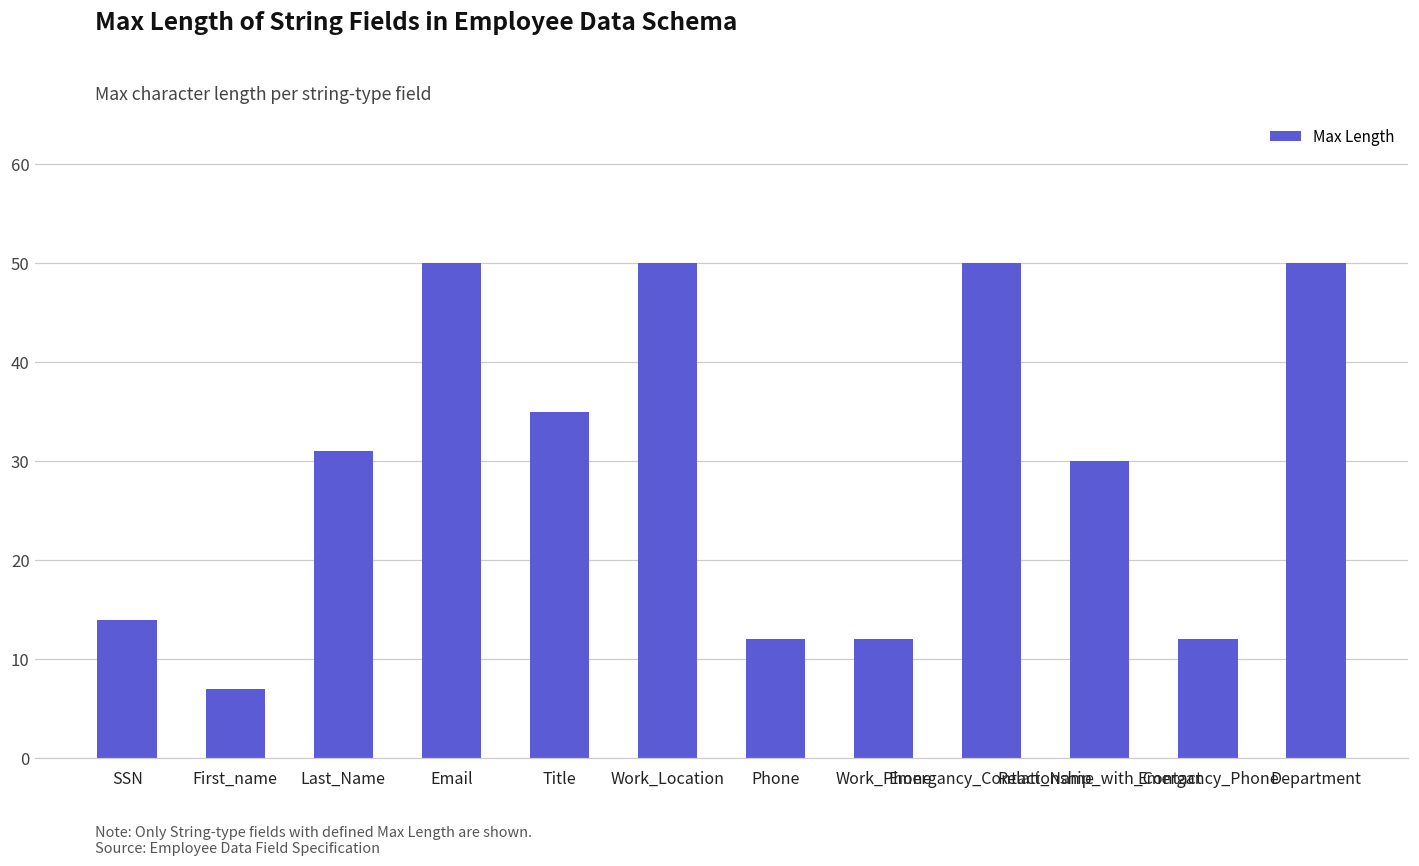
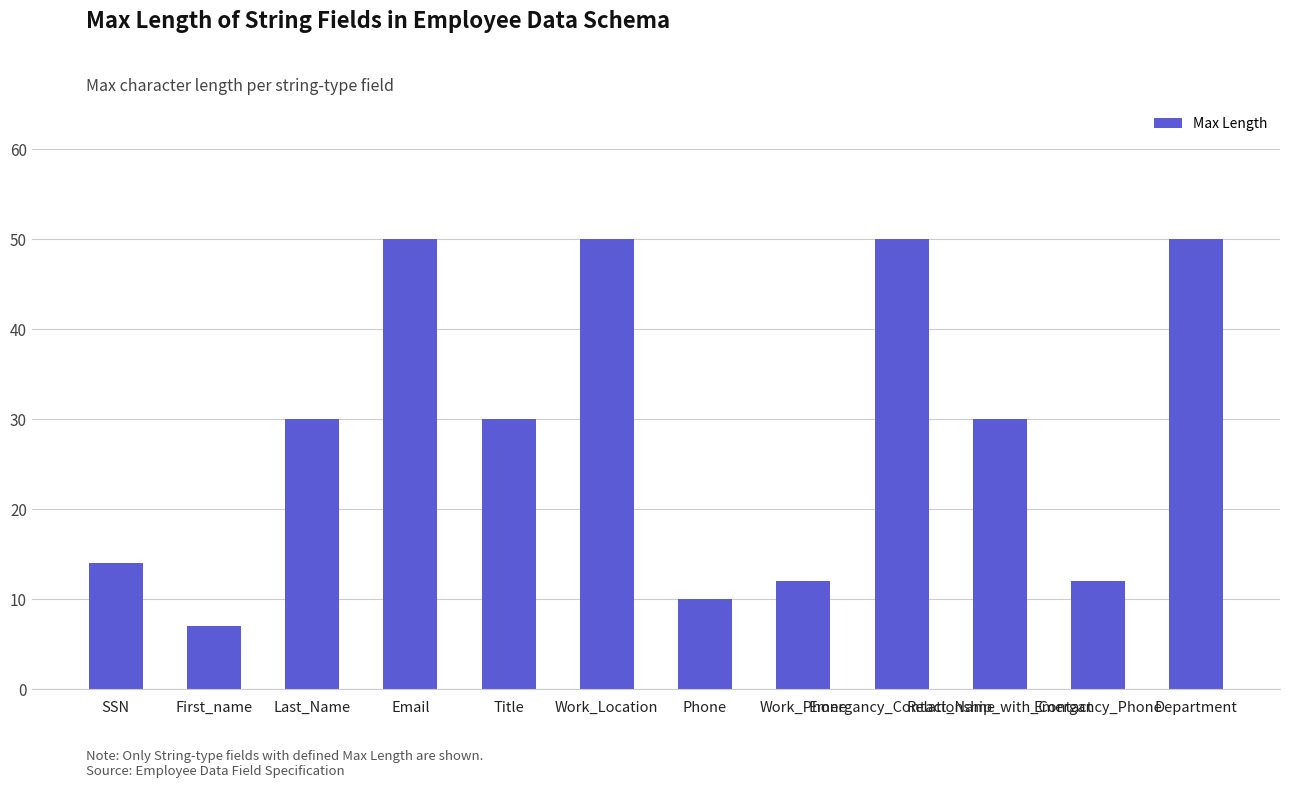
  {
    "SSN": 14,
    "First_name": 7,
-   "Last_Name": 31,
+   "Last_Name": 30,
    "Email": 50,
-   "Title": 35,
+   "Title": 30,
    "Work_Location": 50,
-   "Phone": 12,
+   "Phone": 10,
    "Department": 50
  }
